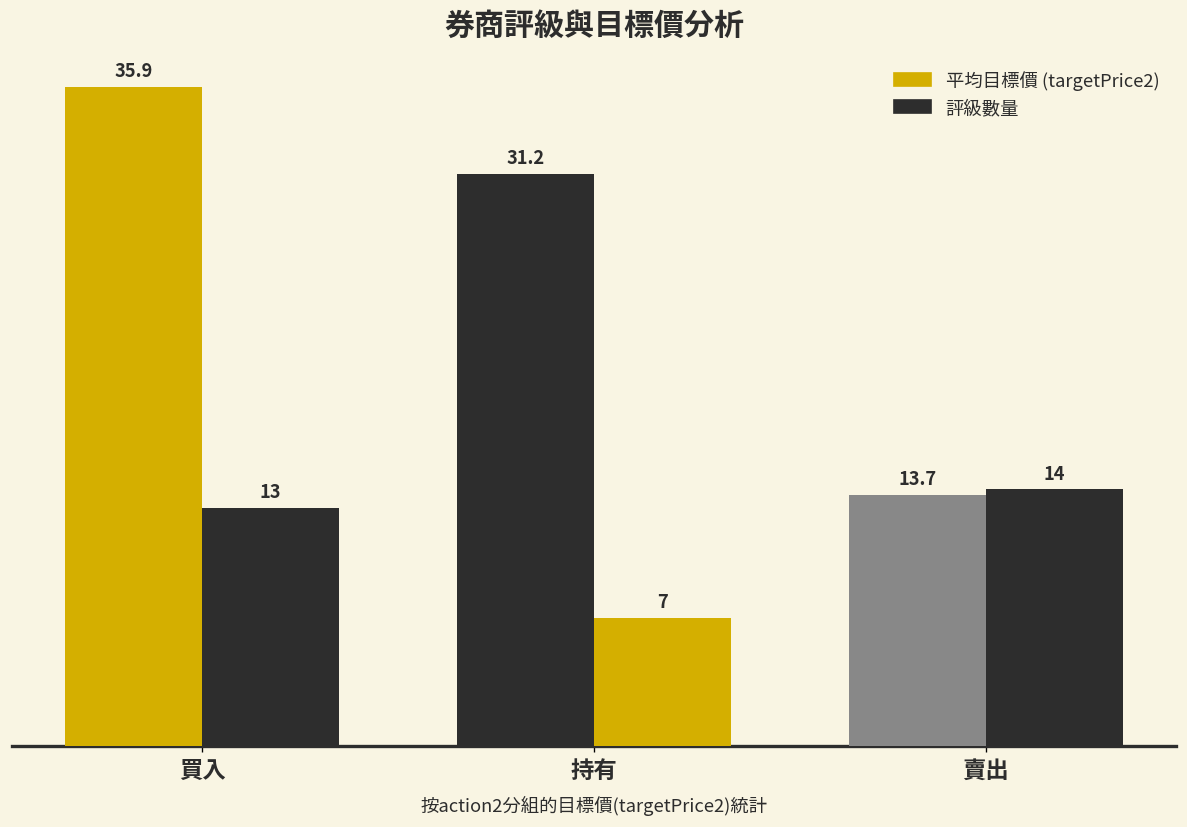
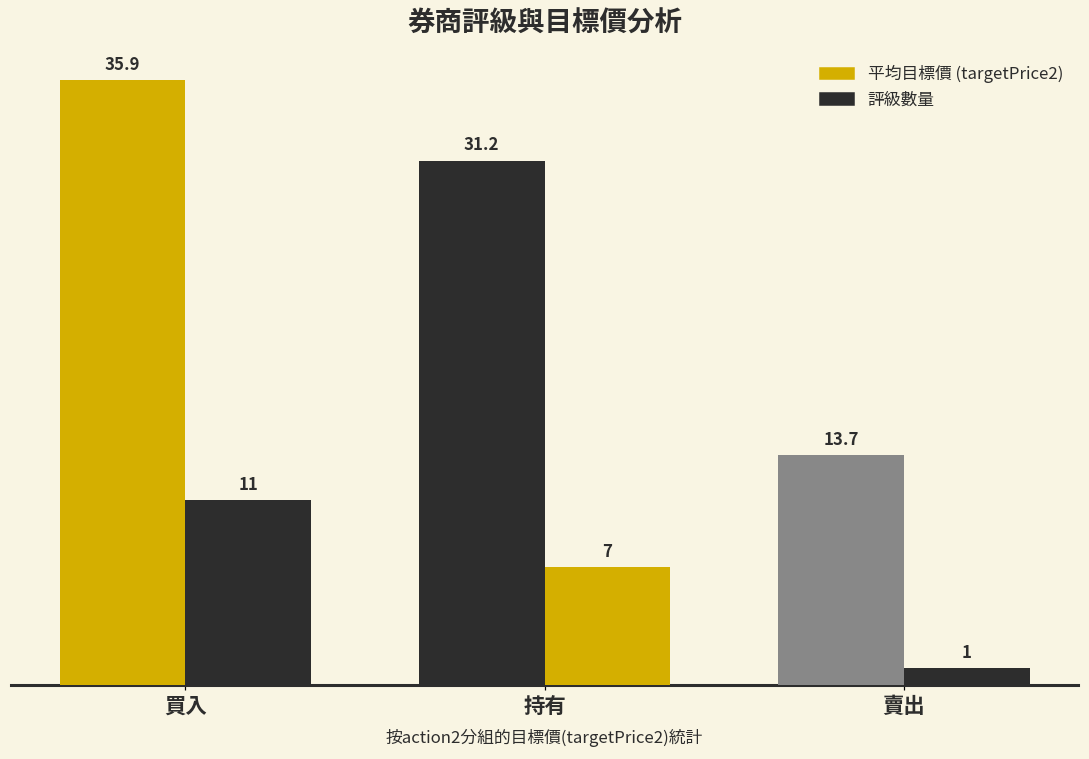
  {
    "平均目標價 (targetPrice2)": {
      "買入": 35.9,
      "持有": 31.2,
      "賣出": 13.7
    },
    "評級數量": {
-     "買入": 13,
+     "買入": 11,
      "持有": 7,
-     "賣出": 14
+     "賣出": 1
    }
  }
